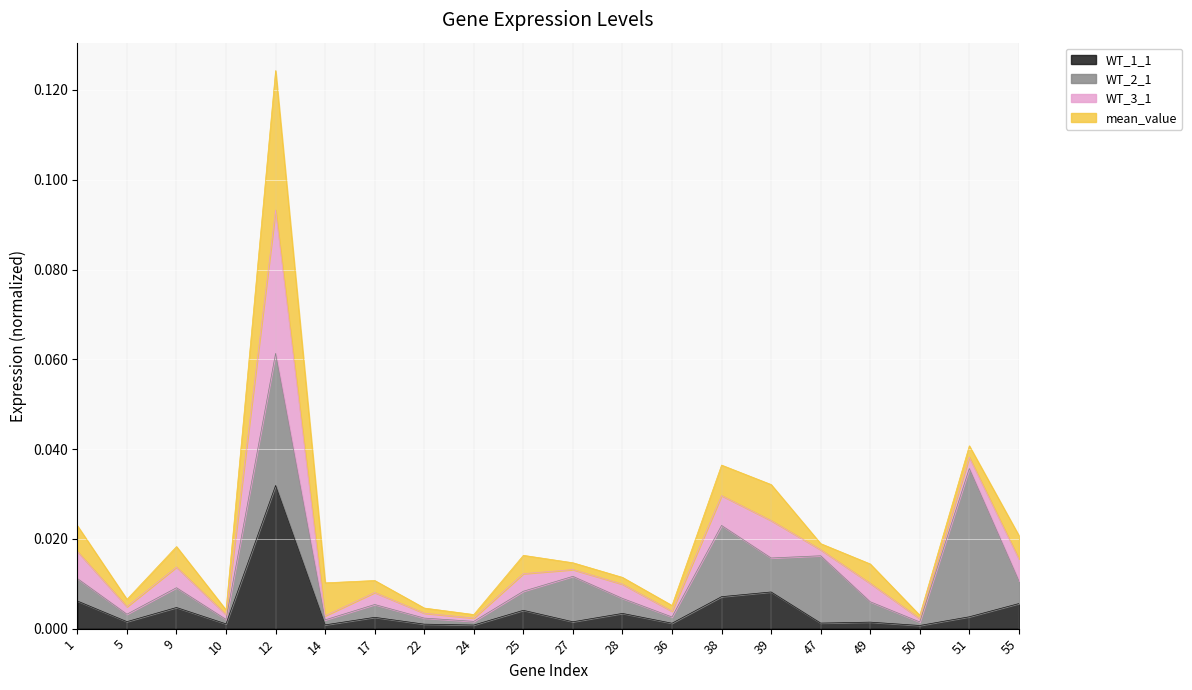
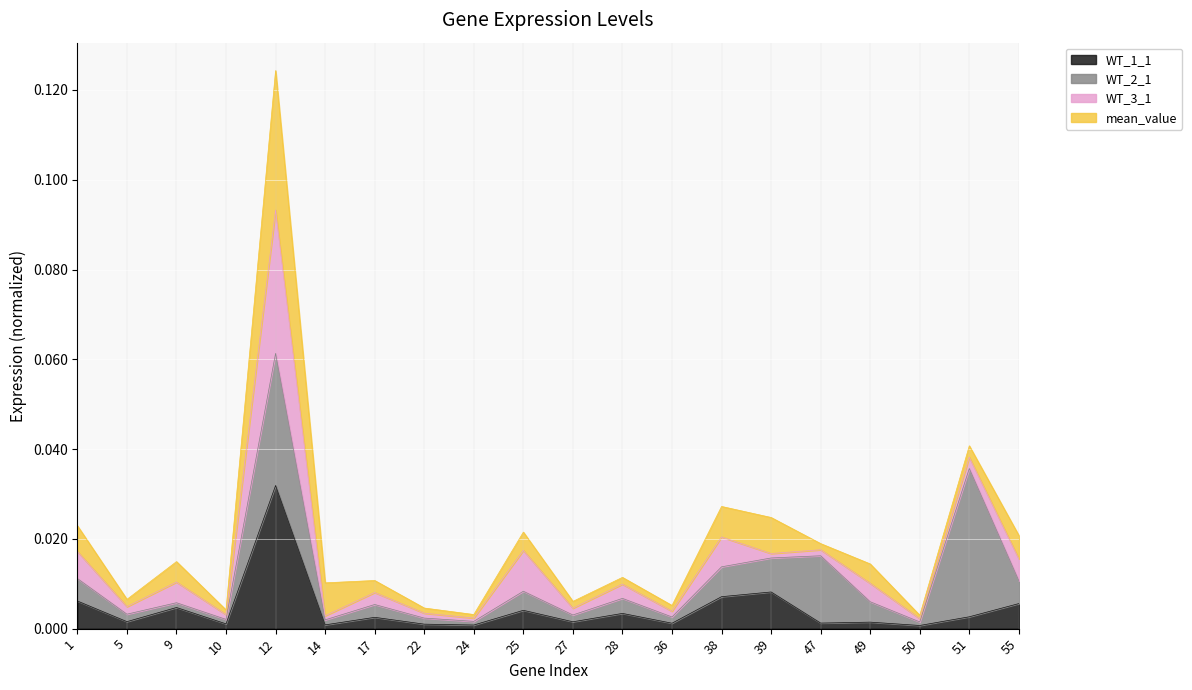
  {
    "WT_1_1": {
      "1": 0.006,
      "5": 0.002,
      "9": 0.005,
      "10": 0.001,
      "12": 0.032,
      "14": 0.001,
      "17": 0.003,
      "22": 0.001,
      "24": 0.001,
      "25": 0.004,
      "27": 0.002,
      "28": 0.003,
      "36": 0.001,
      "38": 0.007,
      "39": 0.008,
      "47": 0.001,
      "49": 0.001,
      "50": 0.001,
      "51": 0.003,
      "55": 0.006
    },
    "WT_2_1": {
      "1": 0.005,
      "5": 0.002,
-     "9": 0.004,
+     "9": 0.001,
      "10": 0.001,
      "12": 0.029,
      "14": 0.001,
      "17": 0.003,
      "22": 0.001,
      "24": 0.001,
      "25": 0.004,
-     "27": 0.010,
+     "27": 0.002,
      "28": 0.003,
      "36": 0.001,
-     "38": 0.016,
+     "38": 0.007,
      "39": 0.008,
      "47": 0.015,
      "49": 0.005,
      "50": 0.001,
      "51": 0.033,
      "55": 0.005
    },
    "WT_3_1": {
      "1": 0.006,
      "5": 0.002,
      "9": 0.005,
      "10": 0.001,
      "12": 0.032,
      "14": 0.001,
      "17": 0.003,
      "22": 0.001,
      "24": 0.001,
-     "25": 0.004,
+     "25": 0.009,
      "27": 0.002,
      "28": 0.003,
      "36": 0.001,
      "38": 0.007,
-     "39": 0.008,
+     "39": 0.001,
      "47": 0.001,
      "49": 0.004,
      "50": 0.001,
      "51": 0.003,
      "55": 0.005
    },
    "mean_value": {
      "1": 0.006,
      "5": 0.002,
      "9": 0.005,
      "10": 0.001,
      "12": 0.031,
      "14": 0.007,
      "17": 0.003,
      "22": 0.001,
      "24": 0.001,
      "25": 0.004,
      "27": 0.002,
      "28": 0.002,
      "36": 0.001,
      "38": 0.007,
      "39": 0.008,
      "47": 0.001,
      "49": 0.004,
      "50": 0.001,
      "51": 0.003,
      "55": 0.005
    }
  }
